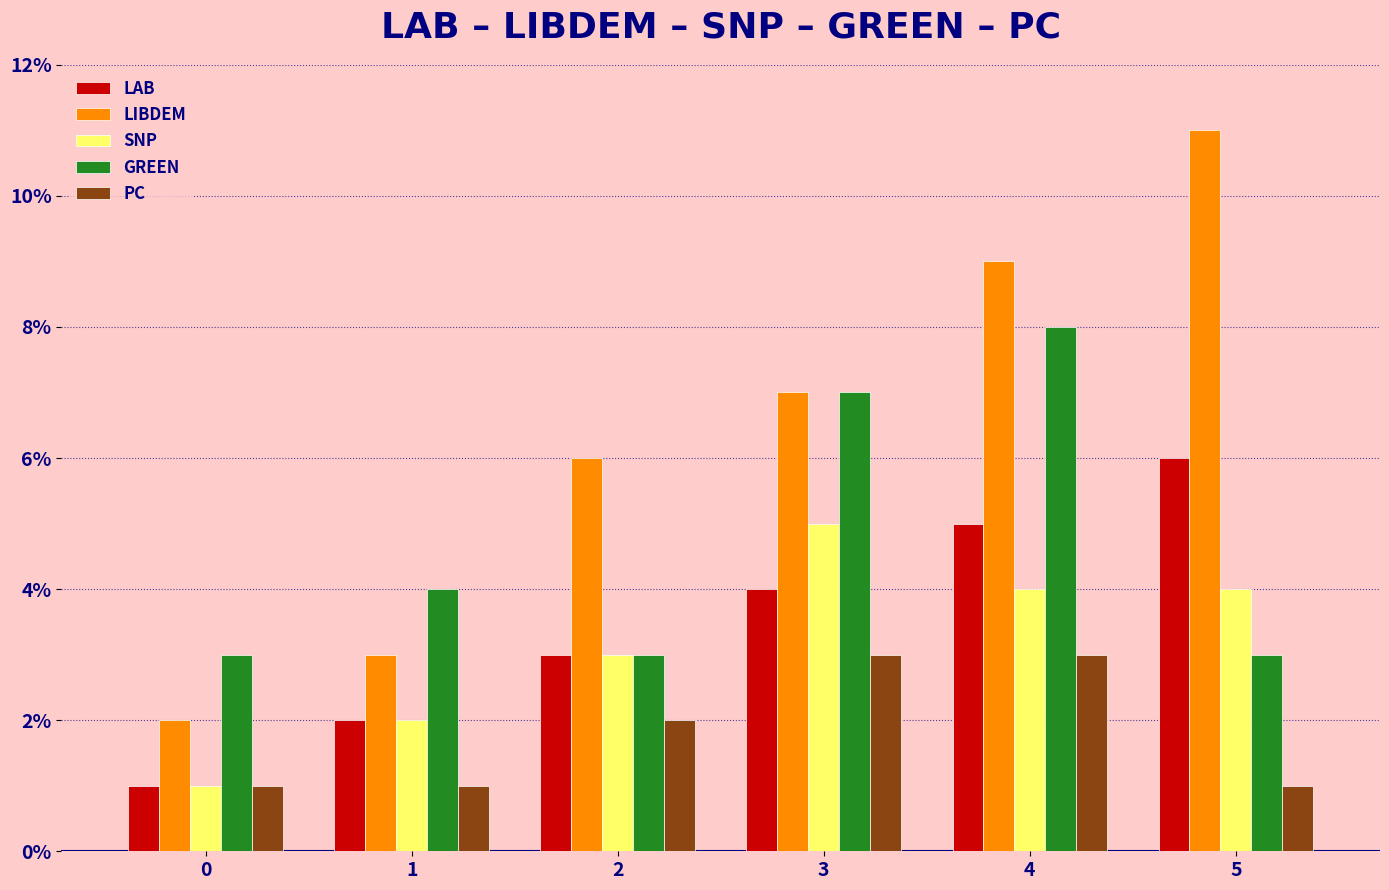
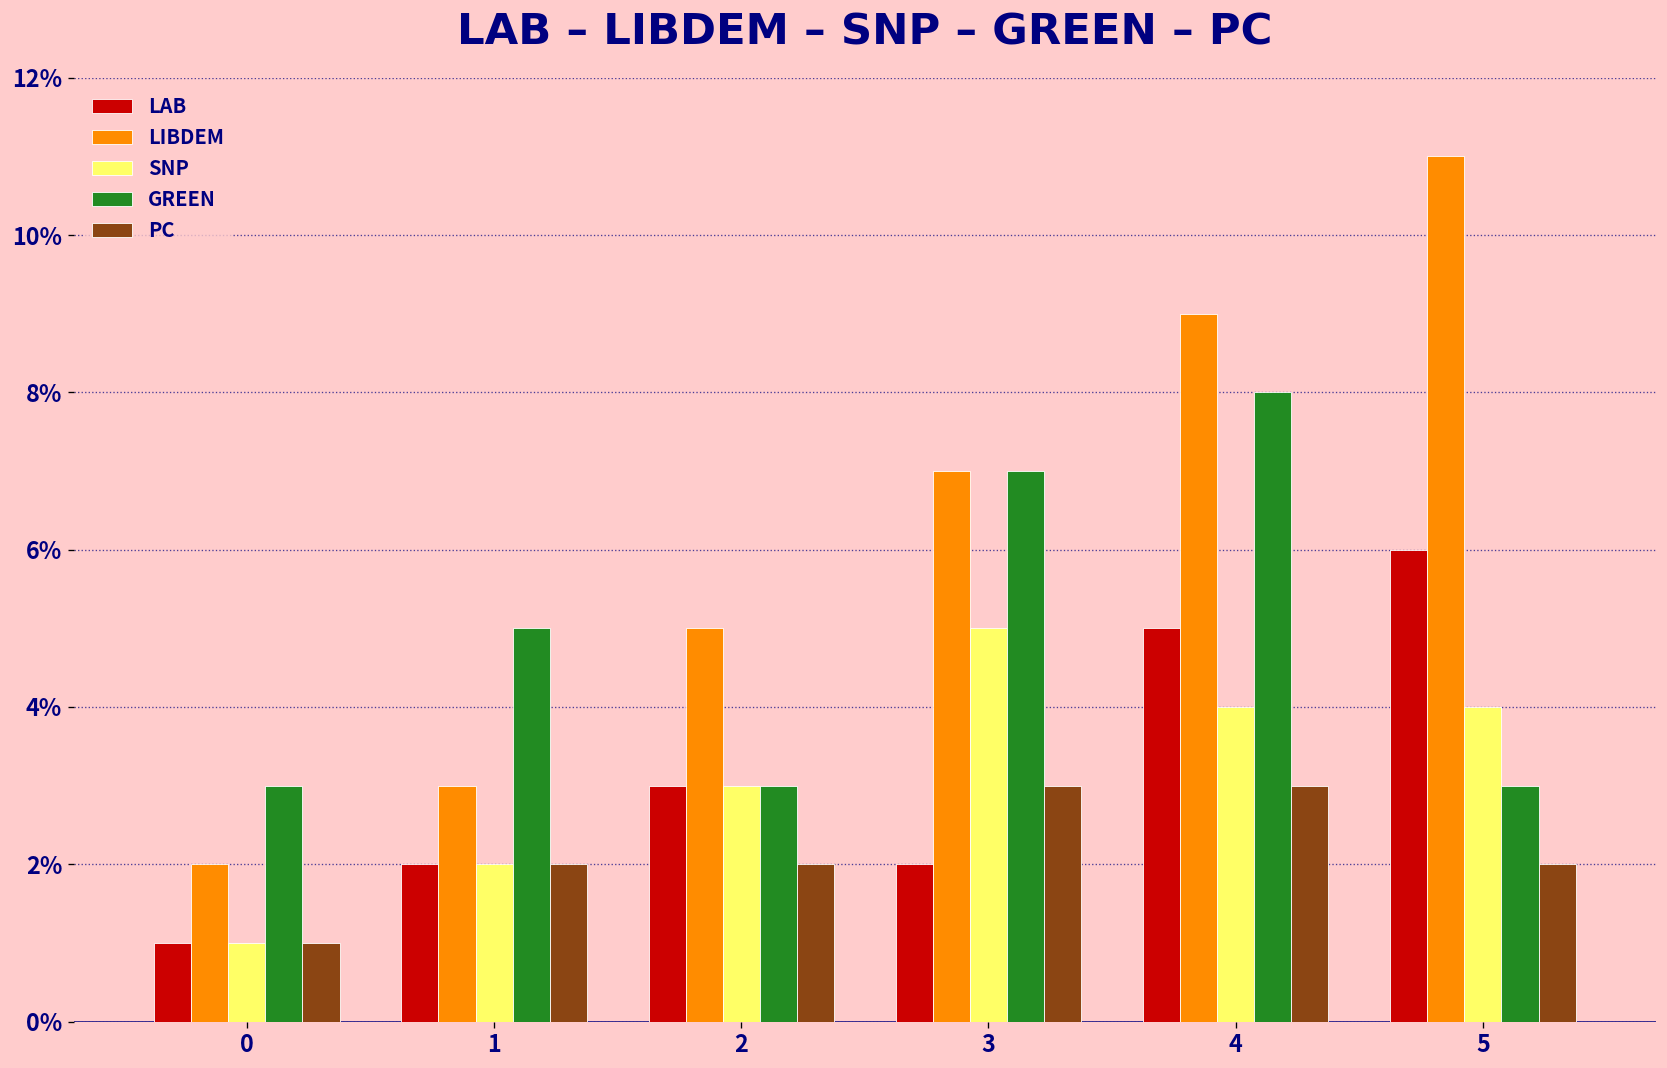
  {
    "LAB": {
      "0": "1%",
      "1": "2%",
      "2": "3%",
-     "3": "4%",
+     "3": "2%",
      "4": "5%",
      "5": "6%"
    },
    "LIBDEM": {
      "0": "2%",
      "1": "3%",
-     "2": "6%",
+     "2": "5%",
      "3": "7%",
      "4": "9%",
      "5": "11%"
    },
    "SNP": {
      "0": "1%",
      "1": "2%",
      "2": "3%",
      "3": "5%",
      "4": "4%",
      "5": "4%"
    },
    "GREEN": {
      "0": "3%",
-     "1": "4%",
+     "1": "5%",
      "2": "3%",
      "3": "7%",
      "4": "8%",
      "5": "3%"
    },
    "PC": {
      "0": "1%",
-     "1": "1%",
+     "1": "2%",
      "2": "2%",
      "3": "3%",
      "4": "3%",
-     "5": "1%"
+     "5": "2%"
    }
  }
